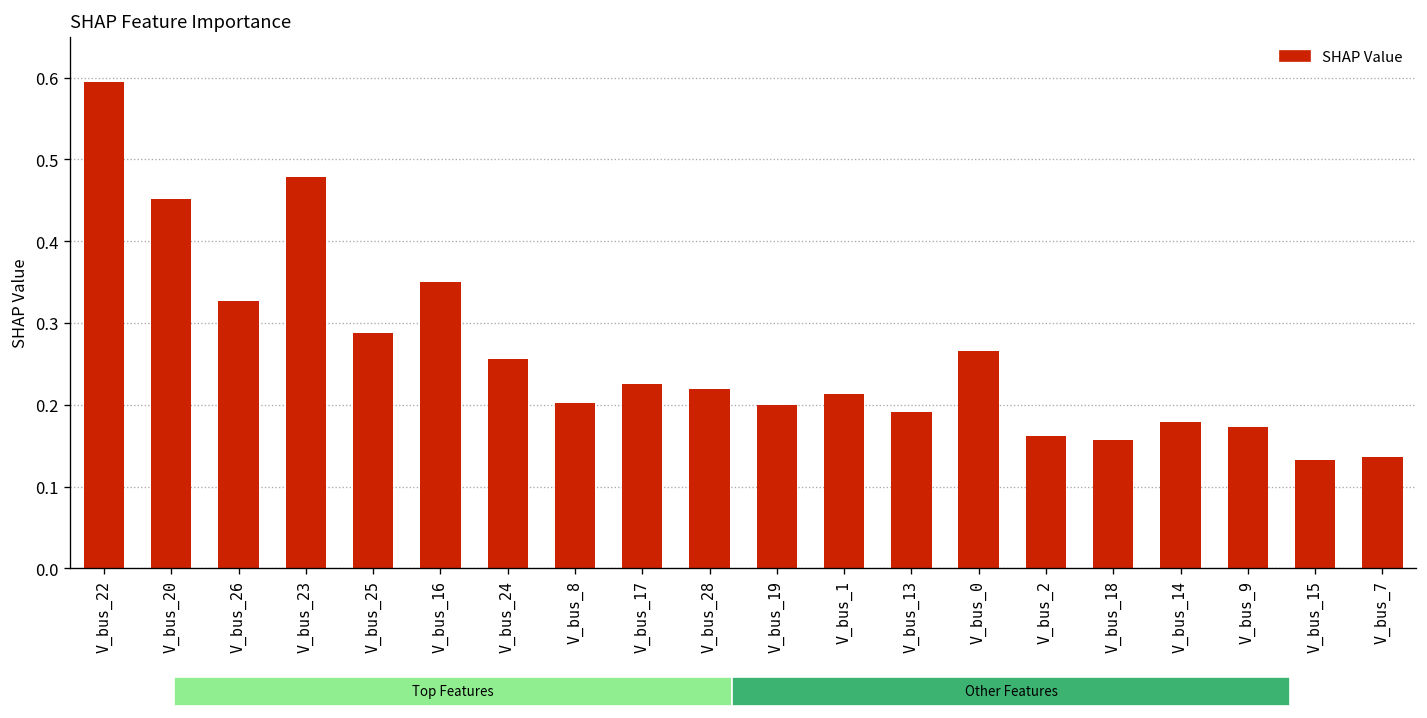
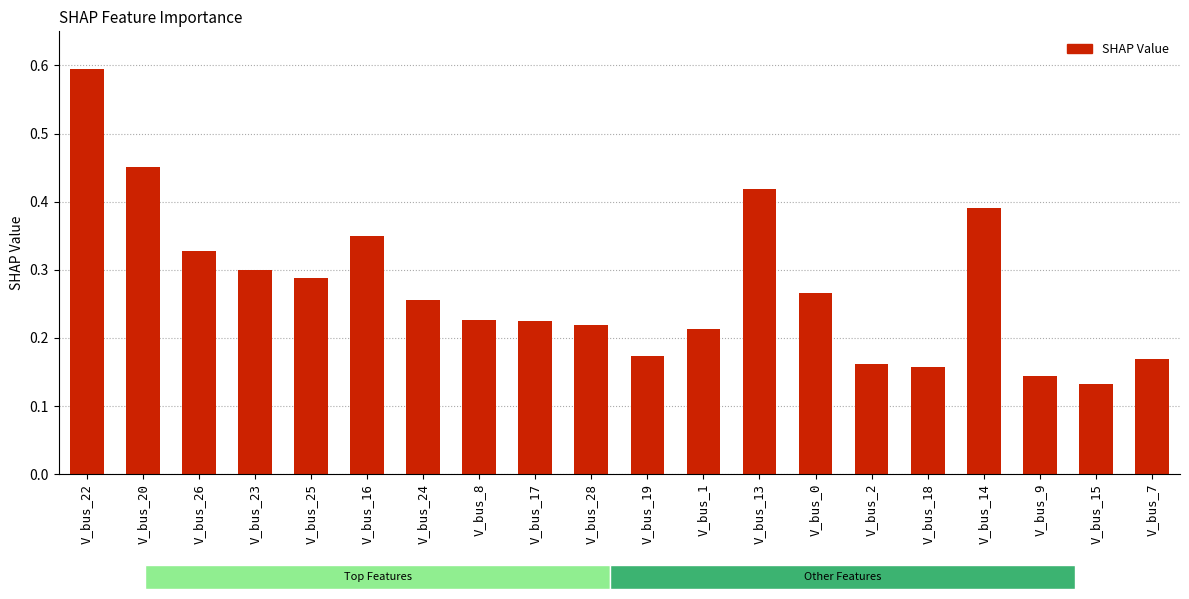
  {
    "SHAP Feature Importance": {
      "V_bus_22": 0.59,
      "V_bus_20": 0.45,
      "V_bus_26": 0.33,
-     "V_bus_23": 0.48,
+     "V_bus_23": 0.30,
      "V_bus_25": 0.29,
      "V_bus_16": 0.35,
      "V_bus_24": 0.26,
-     "V_bus_8": 0.20,
+     "V_bus_8": 0.23,
      "V_bus_17": 0.23,
      "V_bus_28": 0.22,
-     "V_bus_19": 0.20,
+     "V_bus_19": 0.17,
      "V_bus_1": 0.21,
-     "V_bus_13": 0.19,
+     "V_bus_13": 0.42,
      "V_bus_0": 0.27,
      "V_bus_2": 0.16,
      "V_bus_18": 0.16,
-     "V_bus_14": 0.18,
-     "V_bus_9": 0.17,
+     "V_bus_14": 0.39,
+     "V_bus_9": 0.14,
      "V_bus_15": 0.13,
-     "V_bus_7": 0.14
+     "V_bus_7": 0.17
    }
  }
